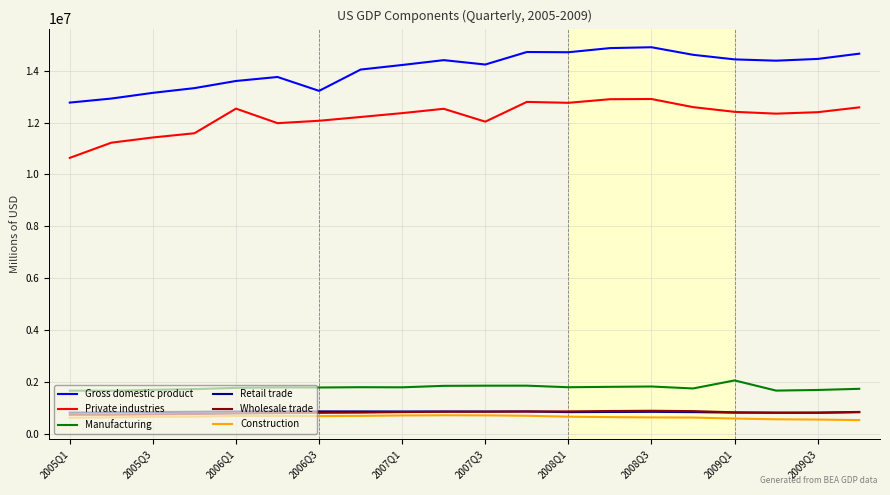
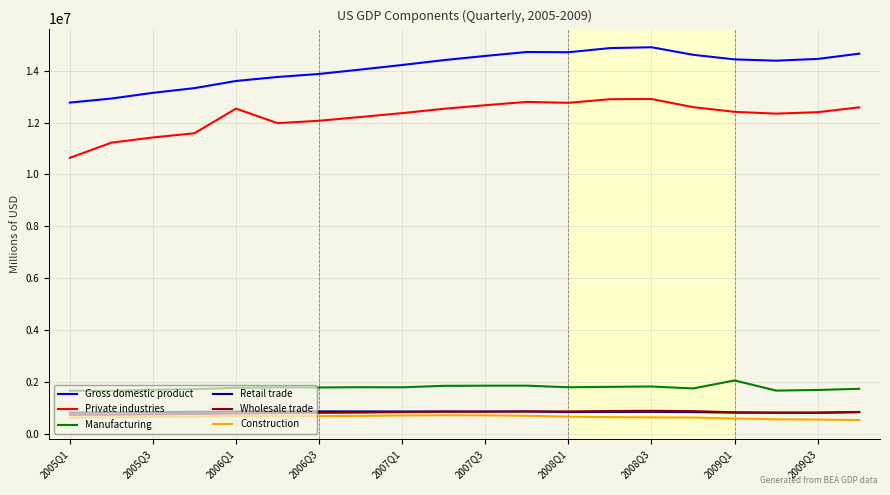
  {
    "Gross domestic product": {
      "2005Q1": 12800000,
      "2005Q3": 13100000,
      "2006Q1": 13600000,
-     "2006Q3": 13200000,
+     "2006Q3": 13900000,
      "2007Q1": 14200000,
-     "2007Q3": 14200000,
+     "2007Q3": 14600000,
      "2008Q1": 14700000,
      "2008Q3": 14900000,
      "2009Q1": 14400000,
      "2009Q3": 14400000
    },
    "Private industries": {
      "2005Q1": 10600000,
      "2005Q3": 11400000,
      "2006Q1": 12500000,
      "2006Q3": 12100000,
      "2007Q1": 12400000,
-     "2007Q3": 12000000,
+     "2007Q3": 12700000,
      "2008Q1": 12800000,
      "2008Q3": 12900000,
      "2009Q1": 12400000,
      "2009Q3": 12400000
    },
    "Manufacturing": {
      "2006Q3": 1800000,
      "2007Q1": 1800000,
      "2007Q3": 1900000,
      "2008Q1": 1800000,
      "2008Q3": 1800000,
      "2009Q1": 2100000,
      "2009Q3": 1700000
    },
    "Construction": {
      "2006Q3": 700000,
      "2007Q1": 700000,
      "2007Q3": 700000,
      "2008Q1": 700000,
      "2008Q3": 600000,
      "2009Q1": 600000,
      "2009Q3": 600000
    }
  }
